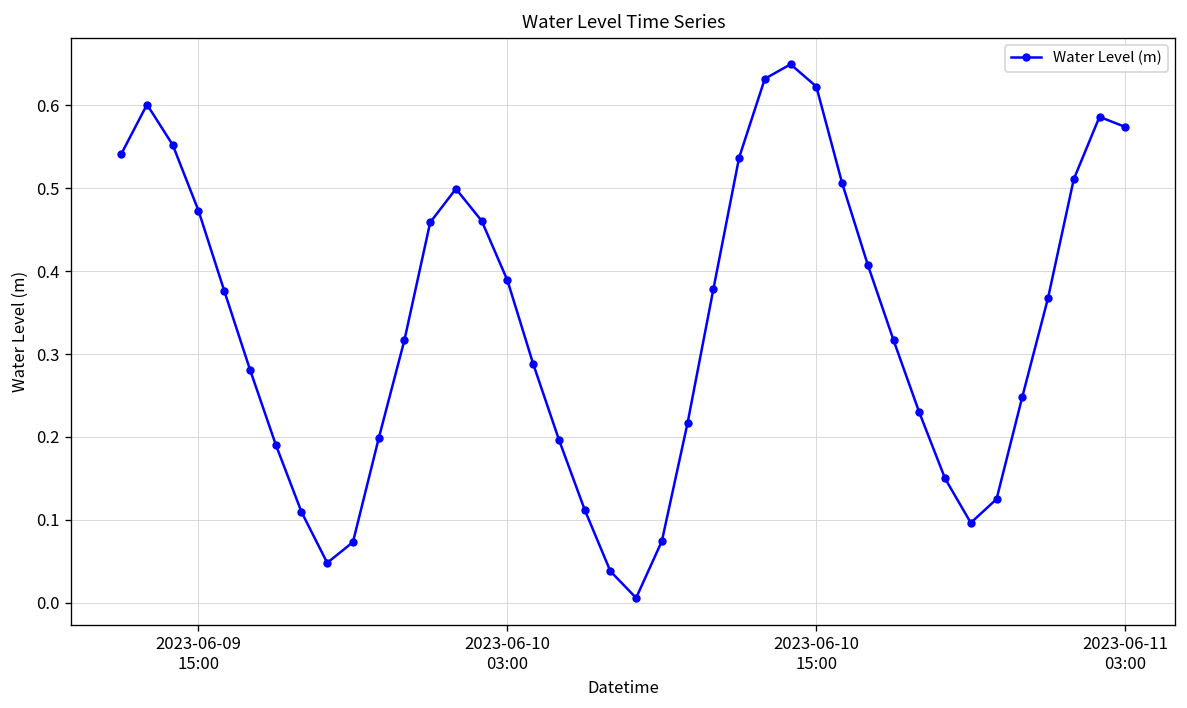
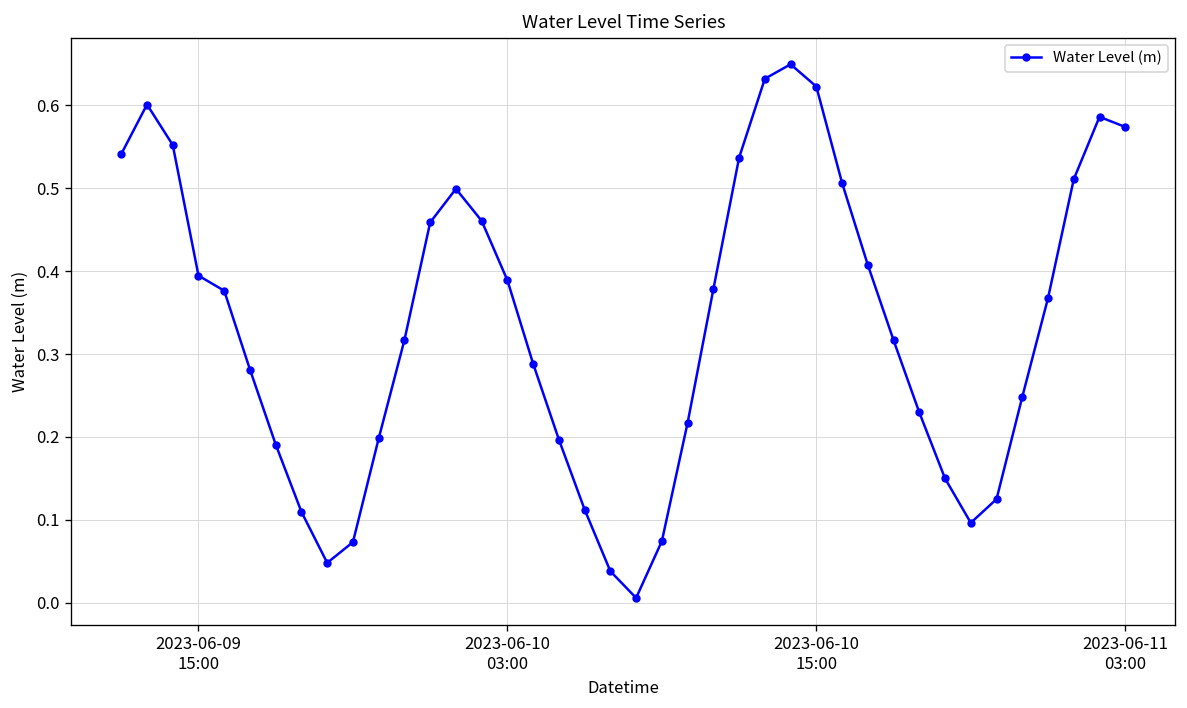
  {
-   "2023-06-09 15:00": 0.47,
+   "2023-06-09 15:00": 0.39,
    "2023-06-10 03:00": 0.39,
    "2023-06-10 15:00": 0.62,
    "2023-06-11 03:00": 0.57
  }
